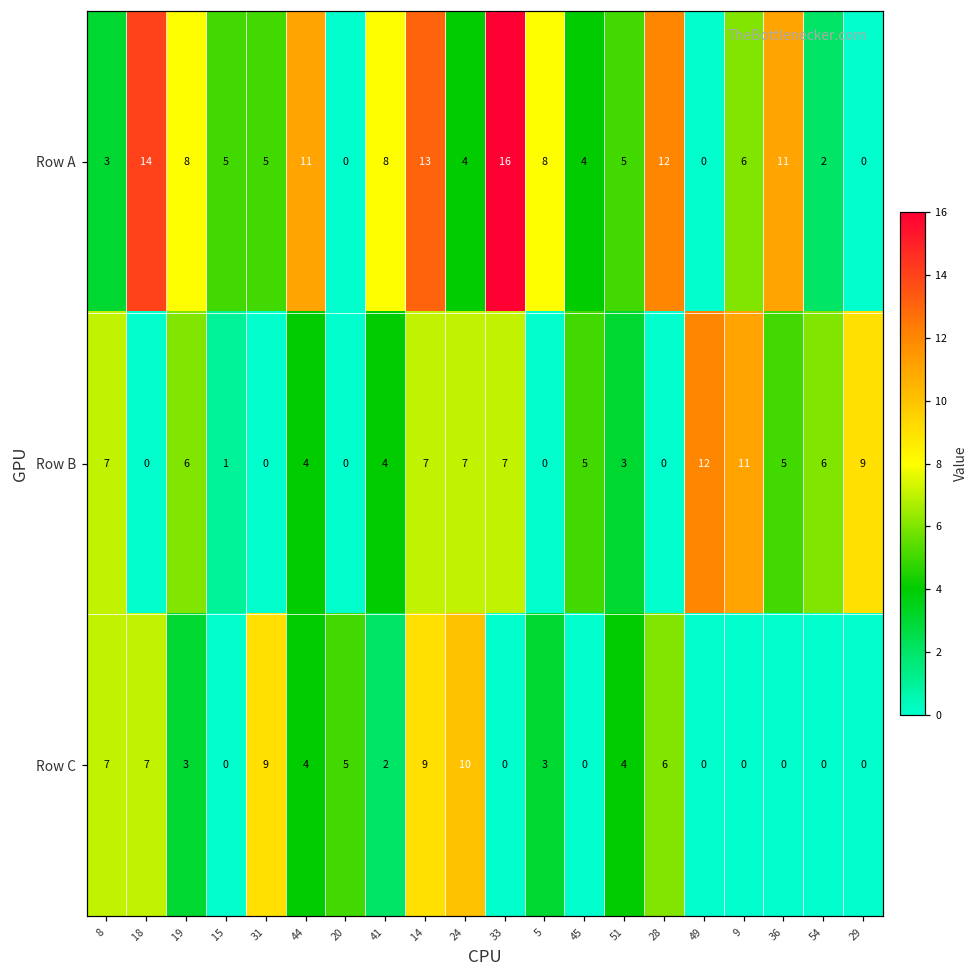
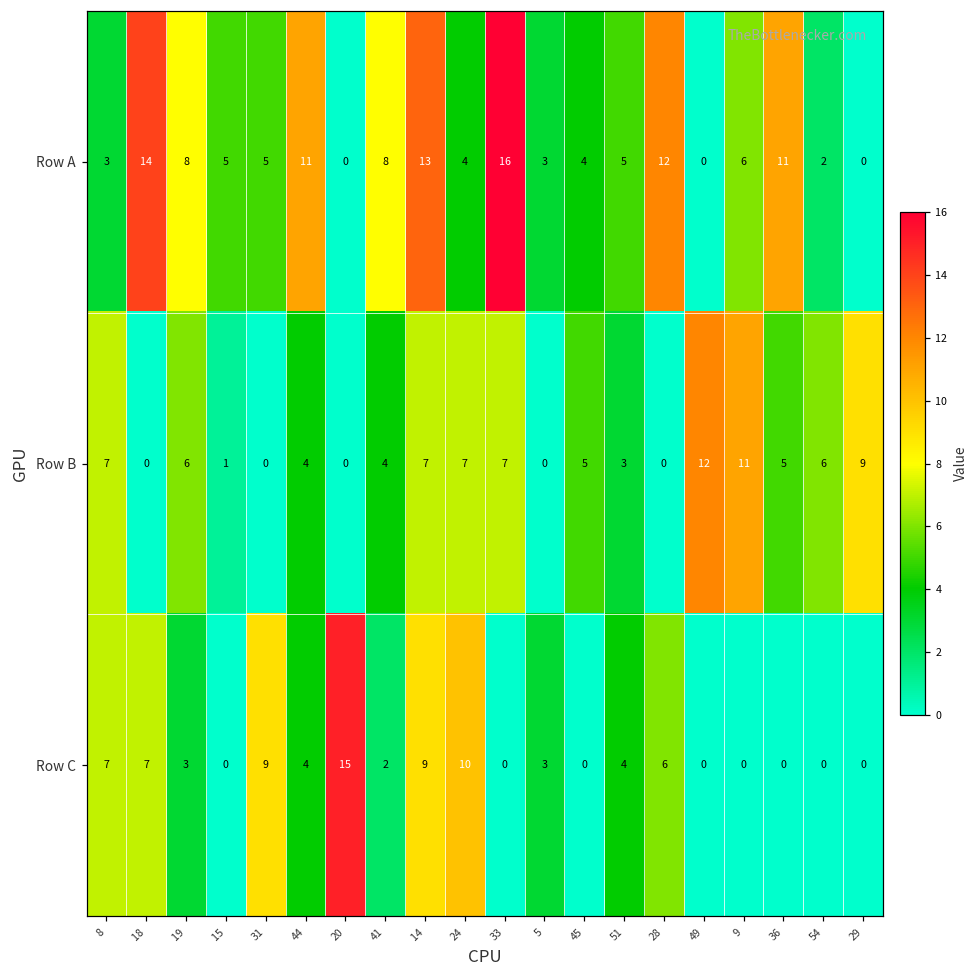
  {
    "Row A": {
      "8": 3,
      "18": 14,
      "19": 8,
      "15": 5,
      "31": 5,
      "44": 11,
      "20": 0,
      "41": 8,
      "14": 13,
      "24": 4,
      "33": 16,
-     "5": 8,
+     "5": 3,
      "45": 4,
      "51": 5,
      "28": 12,
      "49": 0,
      "9": 6,
      "54": 2,
      "29": 0
    },
    "Row B": {
      "8": 7,
      "18": 0,
      "19": 6,
      "15": 1,
      "31": 0,
      "44": 4,
      "20": 0,
      "41": 4,
      "14": 7,
      "24": 7,
      "33": 7,
      "5": 0,
      "45": 5,
      "51": 3,
      "28": 0,
      "49": 12,
      "9": 11,
      "36": 5,
      "54": 6,
      "29": 9
    },
    "Row C": {
      "8": 7,
      "18": 7,
      "19": 3,
      "15": 0,
      "31": 9,
      "44": 4,
-     "20": 5,
+     "20": 15,
      "41": 2,
      "14": 9,
      "24": 10,
      "33": 0,
      "5": 3,
      "45": 0,
      "51": 4,
      "28": 6,
      "49": 0,
      "9": 0,
      "36": 0,
      "54": 0,
      "29": 0
    }
  }
